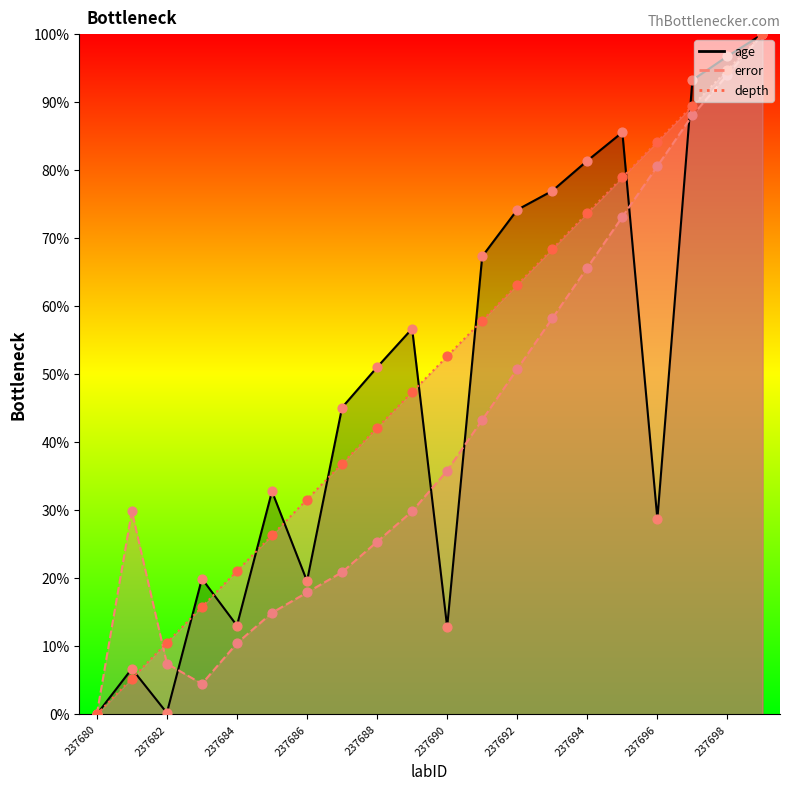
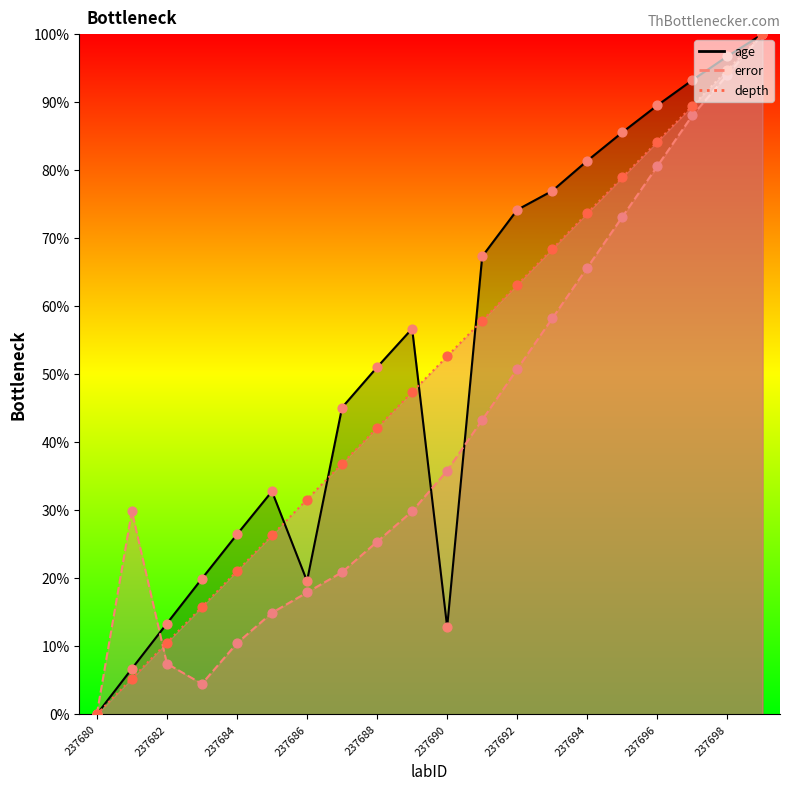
  {
    "age": {
-     "237682": "0%",
-     "237684": "13%",
+     "237682": "13%",
+     "237684": "26%",
      "237686": "20%",
      "237688": "51%",
      "237690": "13%",
      "237692": "74%",
      "237694": "81%",
-     "237696": "29%"
+     "237696": "90%"
    }
  }
